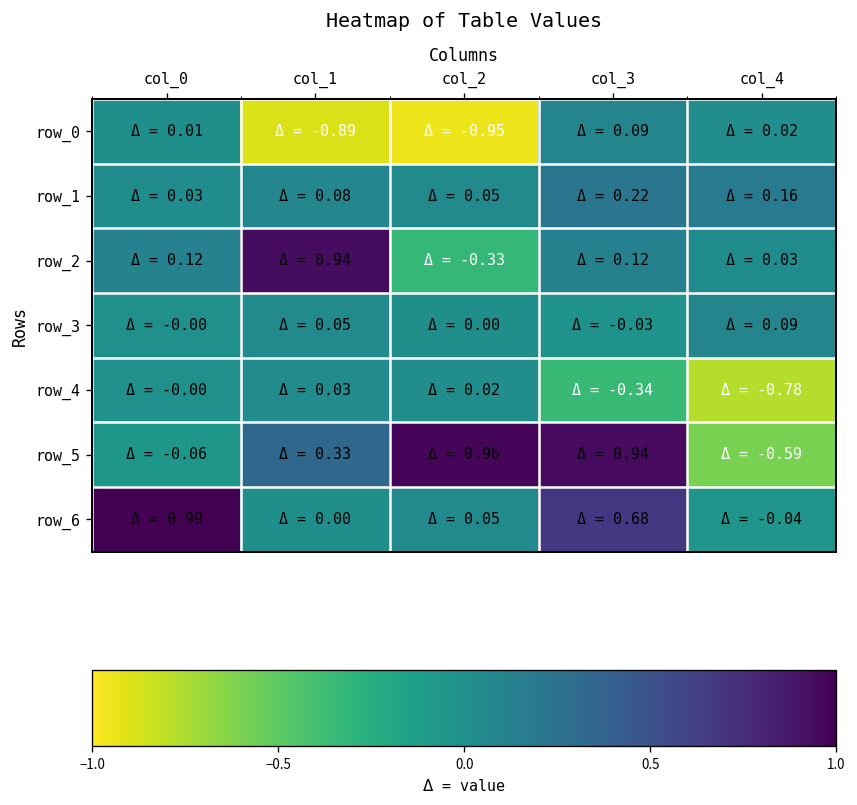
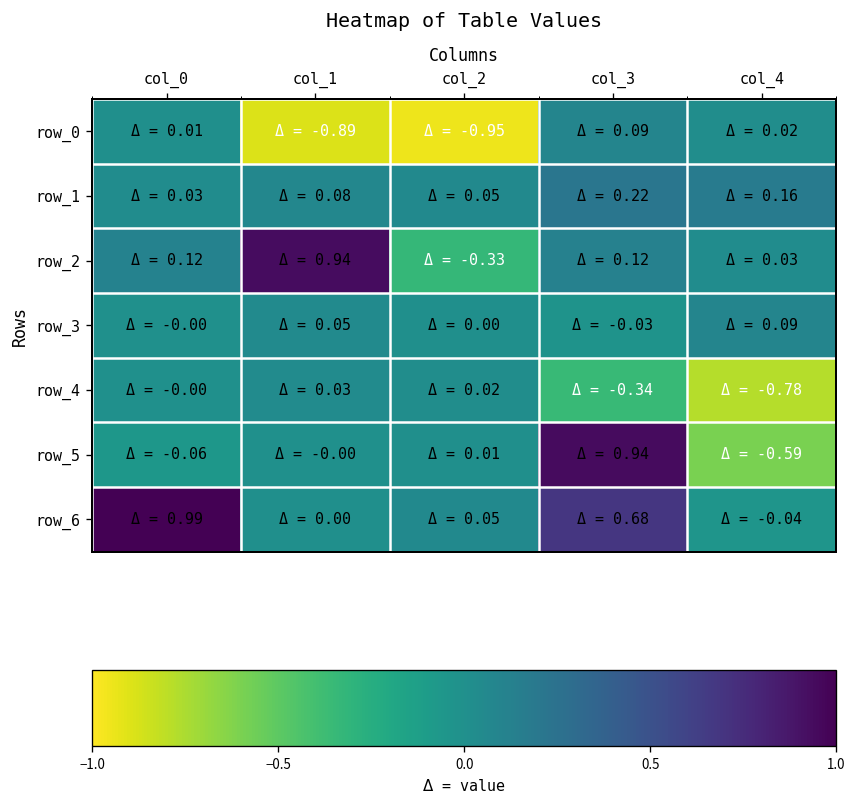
  {
    "row_0": {
      "col_0": 0.01,
      "col_1": -0.89,
      "col_2": -0.95,
      "col_3": 0.09,
      "col_4": 0.02
    },
    "row_1": {
      "col_0": 0.03,
      "col_1": 0.08,
      "col_2": 0.05,
      "col_3": 0.22,
      "col_4": 0.16
    },
    "row_2": {
      "col_0": 0.12,
      "col_1": 0.94,
      "col_2": -0.33,
      "col_3": 0.12,
      "col_4": 0.03
    },
    "row_3": {
      "col_0": -0.00,
      "col_1": 0.05,
      "col_2": 0.00,
      "col_3": -0.03,
      "col_4": 0.09
    },
    "row_4": {
      "col_0": -0.00,
      "col_1": 0.03,
      "col_2": 0.02,
      "col_3": -0.34,
      "col_4": -0.78
    },
    "row_5": {
      "col_0": -0.06,
-     "col_1": 0.33,
-     "col_2": 0.96,
+     "col_1": -0.00,
+     "col_2": 0.01,
      "col_3": 0.94,
      "col_4": -0.59
    },
    "row_6": {
      "col_0": 0.99,
      "col_1": 0.00,
      "col_2": 0.05,
      "col_3": 0.68,
      "col_4": -0.04
    }
  }
